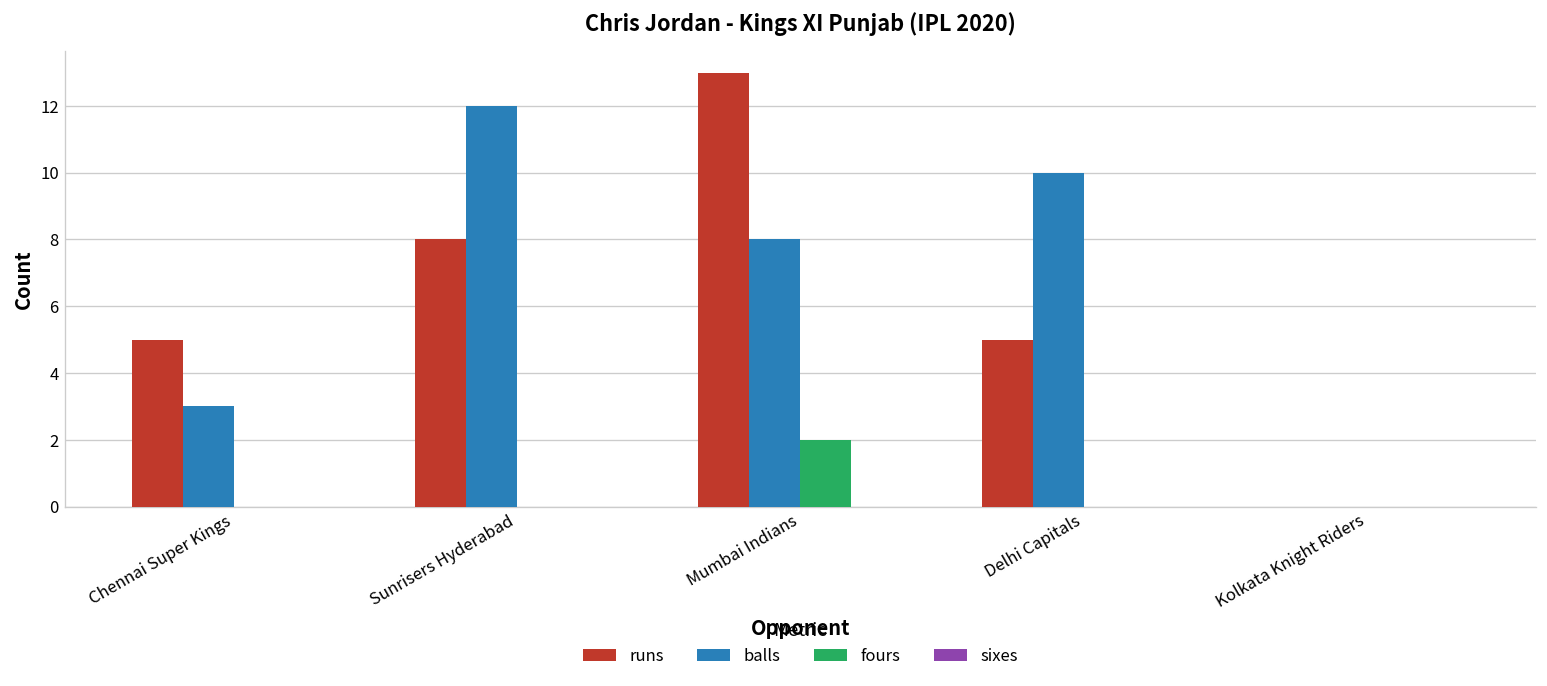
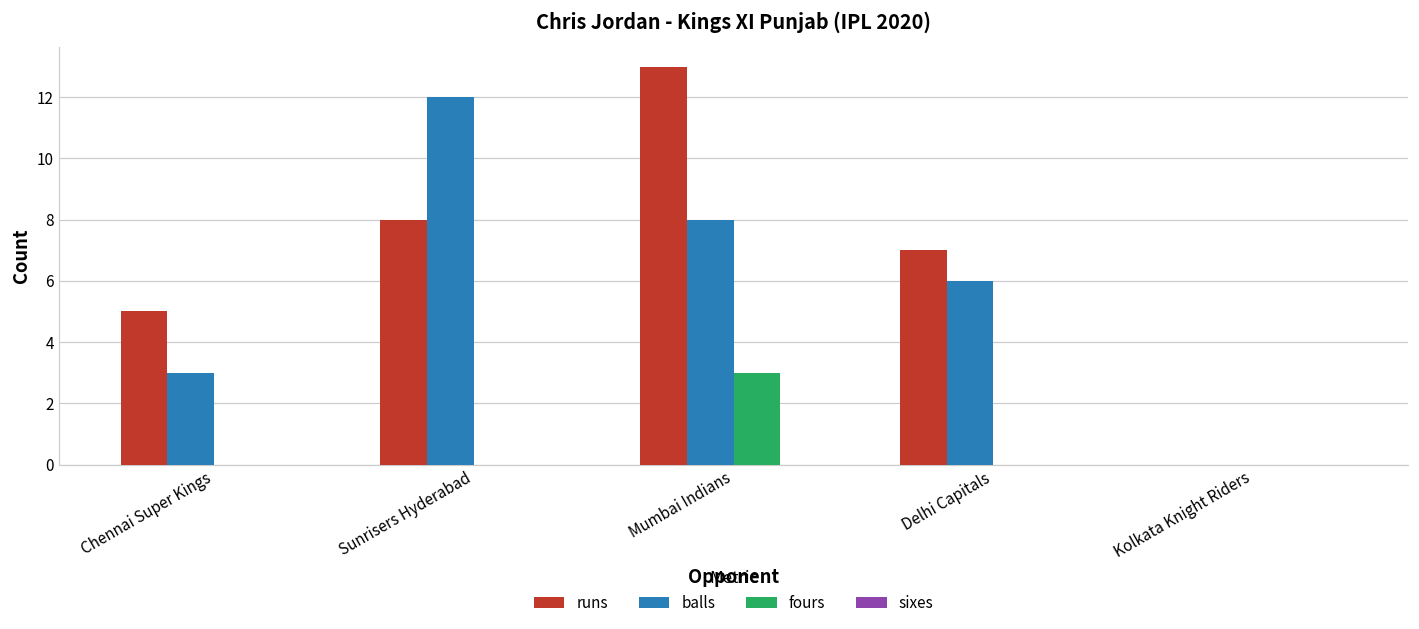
  {
    "runs": {
      "Chennai Super Kings": 5,
      "Sunrisers Hyderabad": 8,
      "Mumbai Indians": 13,
-     "Delhi Capitals": 5,
+     "Delhi Capitals": 7,
      "Kolkata Knight Riders": 0
    },
    "balls": {
      "Chennai Super Kings": 3,
      "Sunrisers Hyderabad": 12,
      "Mumbai Indians": 8,
-     "Delhi Capitals": 10,
+     "Delhi Capitals": 6,
      "Kolkata Knight Riders": 0
    },
    "fours": {
      "Chennai Super Kings": 0,
      "Sunrisers Hyderabad": 0,
-     "Mumbai Indians": 2,
+     "Mumbai Indians": 3,
      "Delhi Capitals": 0,
      "Kolkata Knight Riders": 0
    },
    "sixes": {
      "Chennai Super Kings": 0,
      "Sunrisers Hyderabad": 0,
      "Mumbai Indians": 0,
      "Delhi Capitals": 0,
      "Kolkata Knight Riders": 0
    }
  }
